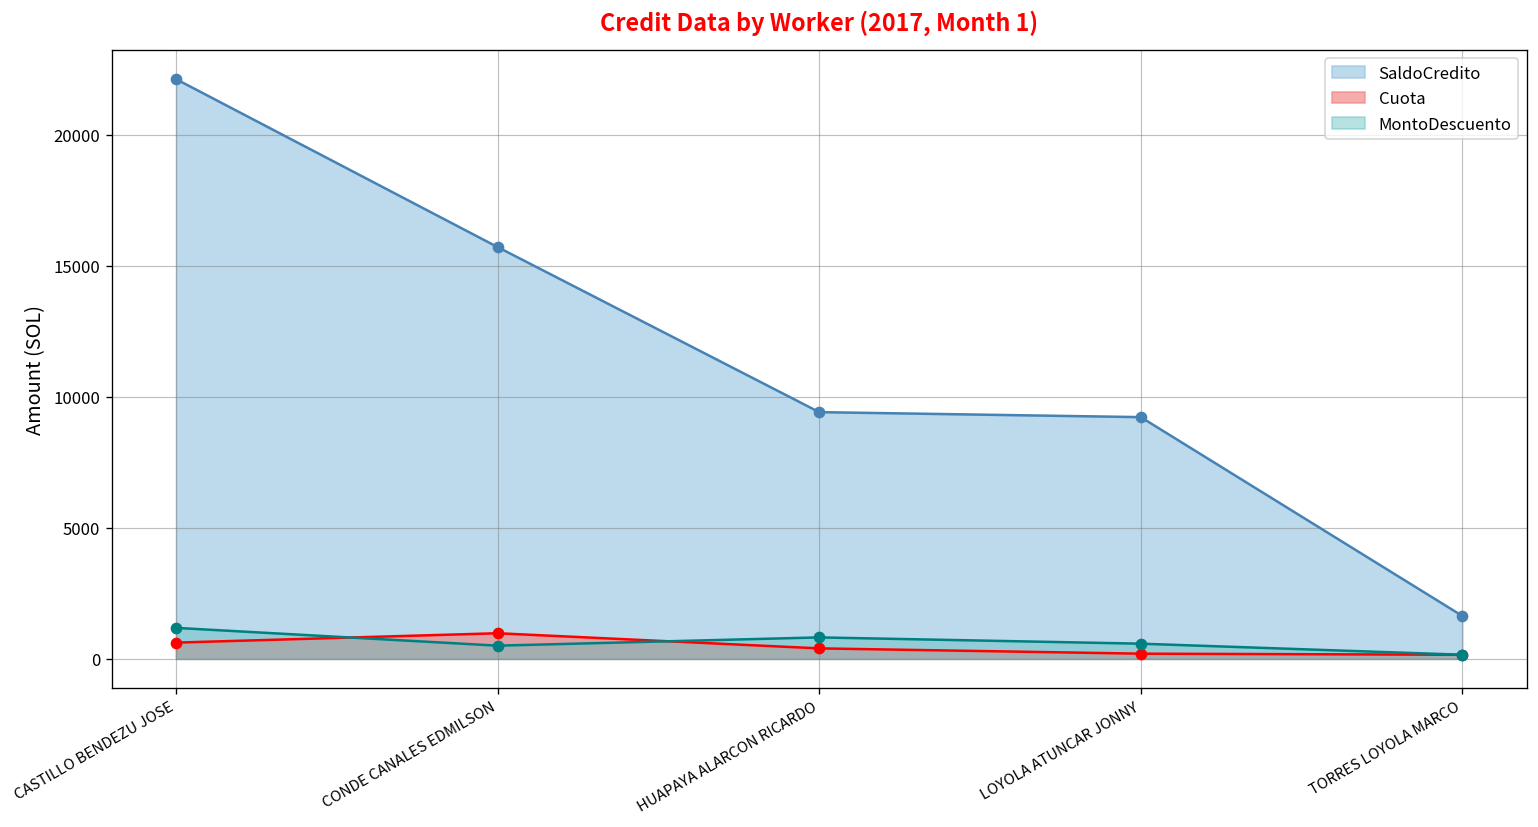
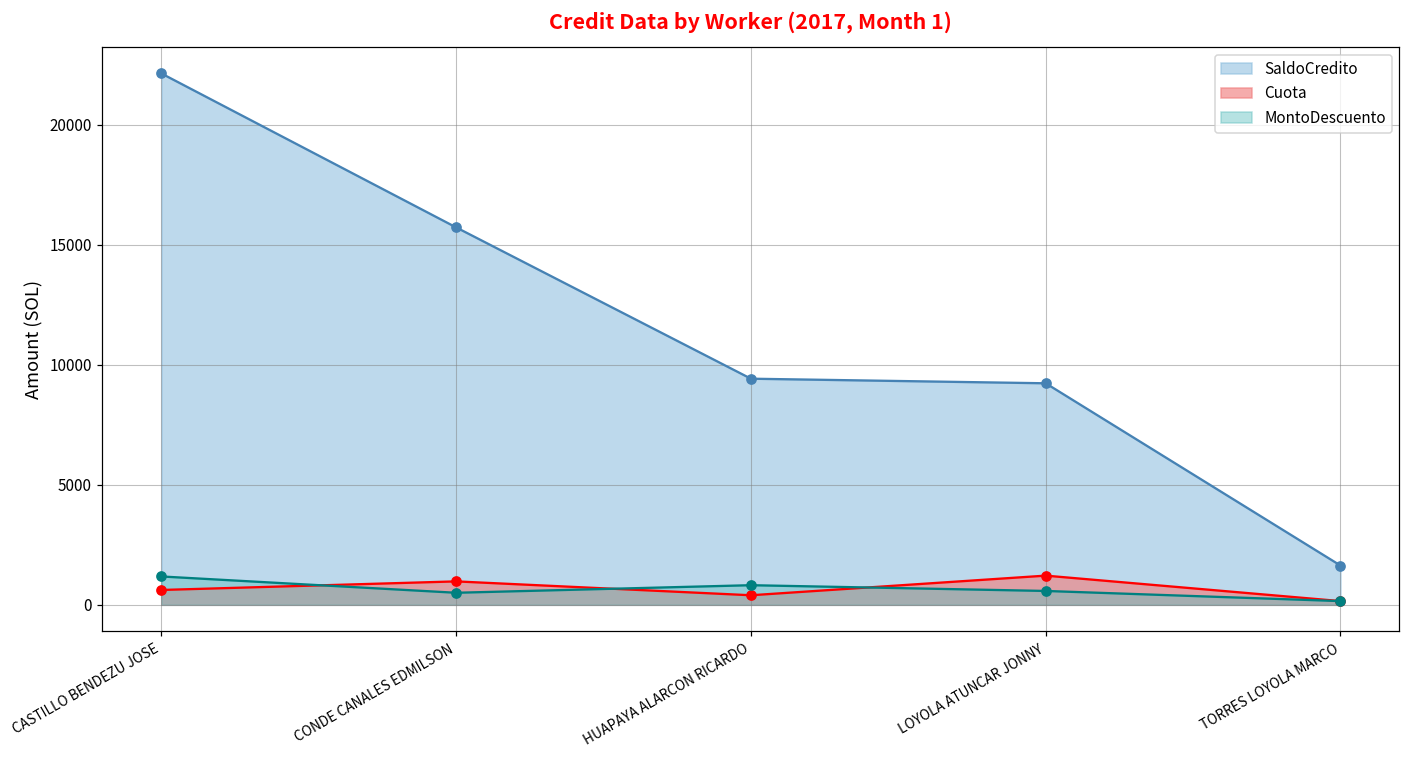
  {
    "Cuota": {
      "CASTILLO BENDEZU JOSE": 600,
      "CONDE CANALES EDMILSON": 1000,
      "HUAPAYA ALARCON RICARDO": 400,
-     "LOYOLA ATUNCAR JONNY": 200
+     "LOYOLA ATUNCAR JONNY": 1200
    }
  }
